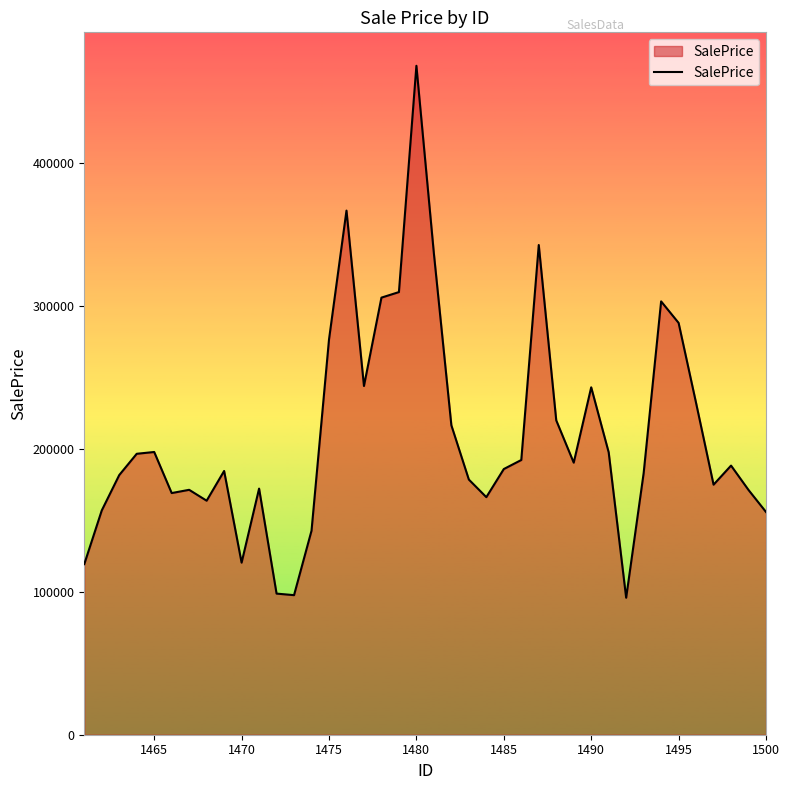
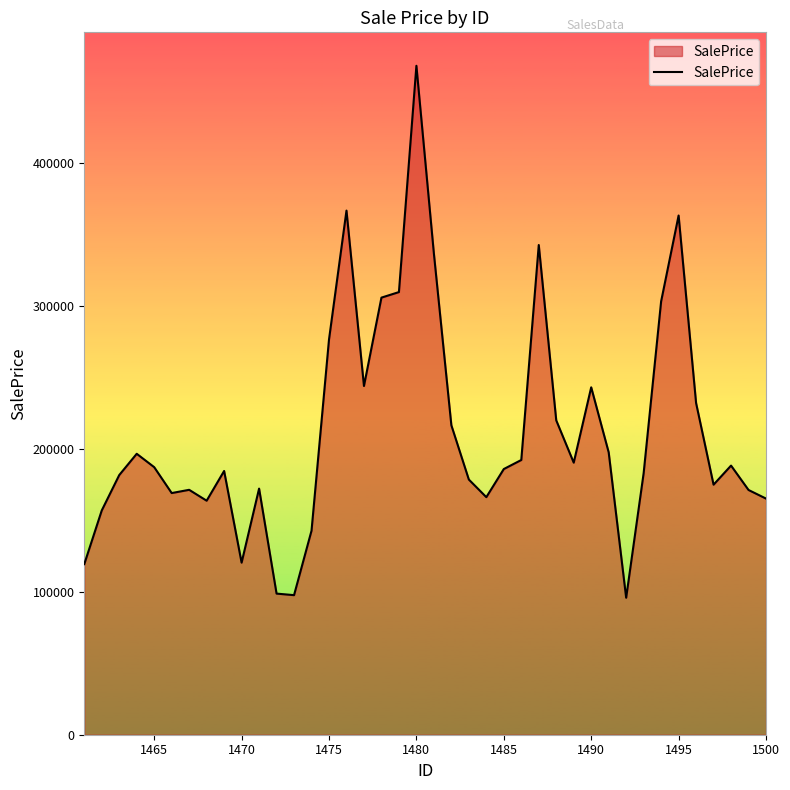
  {
-   "1465": 198000,
+   "1465": 187000,
    "1470": 120000,
    "1475": 276000,
    "1480": 468000,
    "1485": 186000,
    "1490": 243000,
-   "1495": 288000,
-   "1500": 156000
+   "1495": 363000,
+   "1500": 165000
  }
